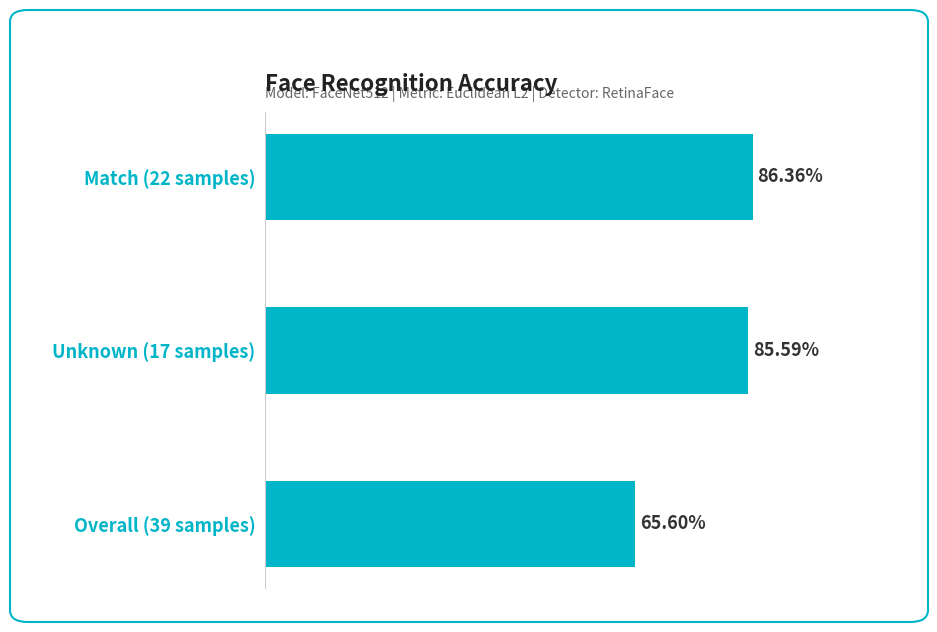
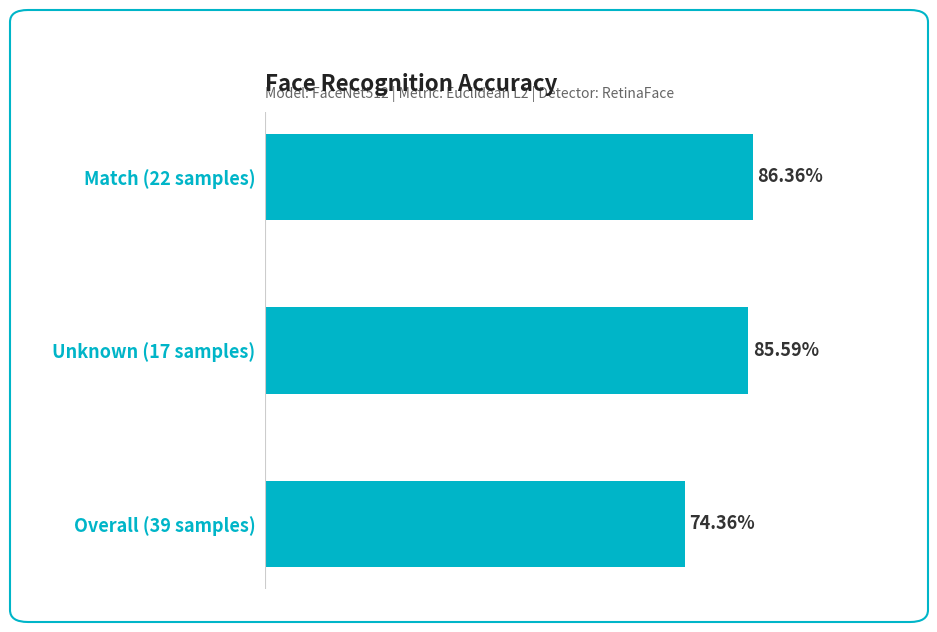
  {
    "Match (22 samples)": "86.36%",
    "Unknown (17 samples)": "85.59%",
-   "Overall (39 samples)": "65.60%"
+   "Overall (39 samples)": "74.36%"
  }
